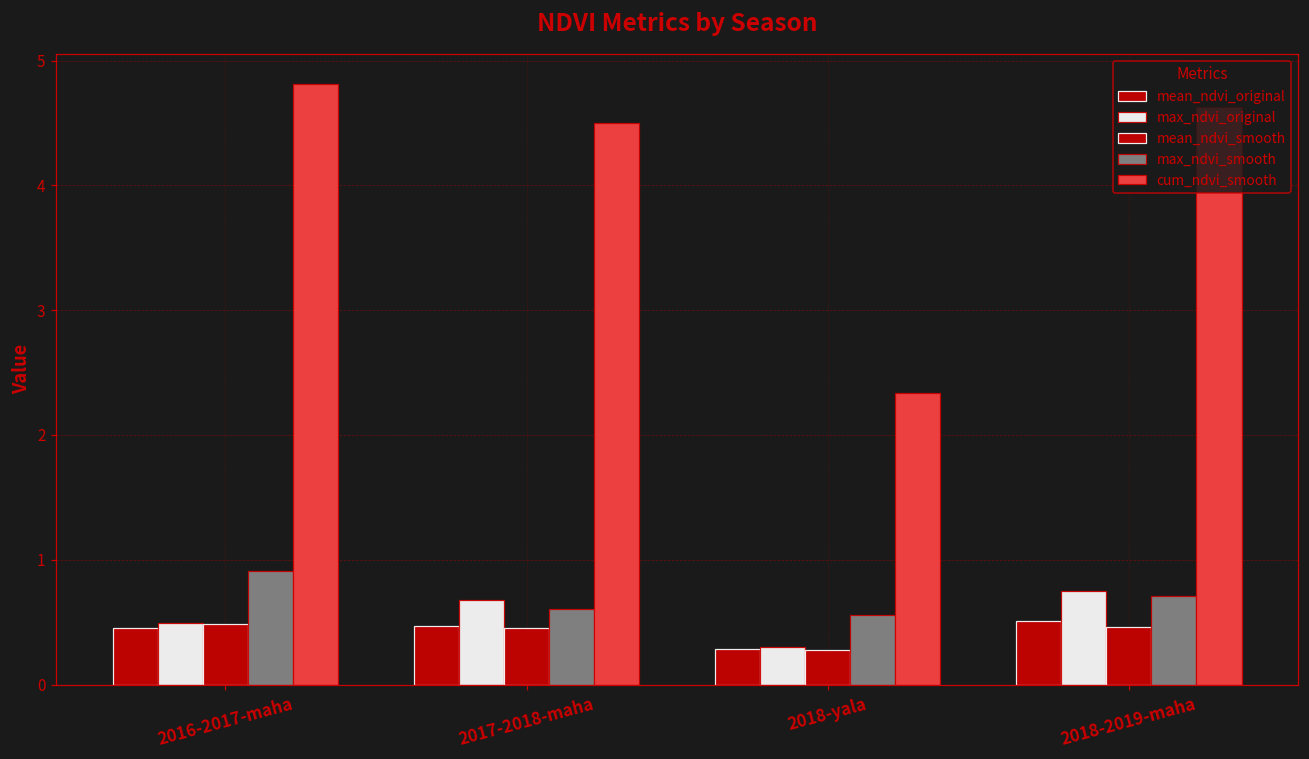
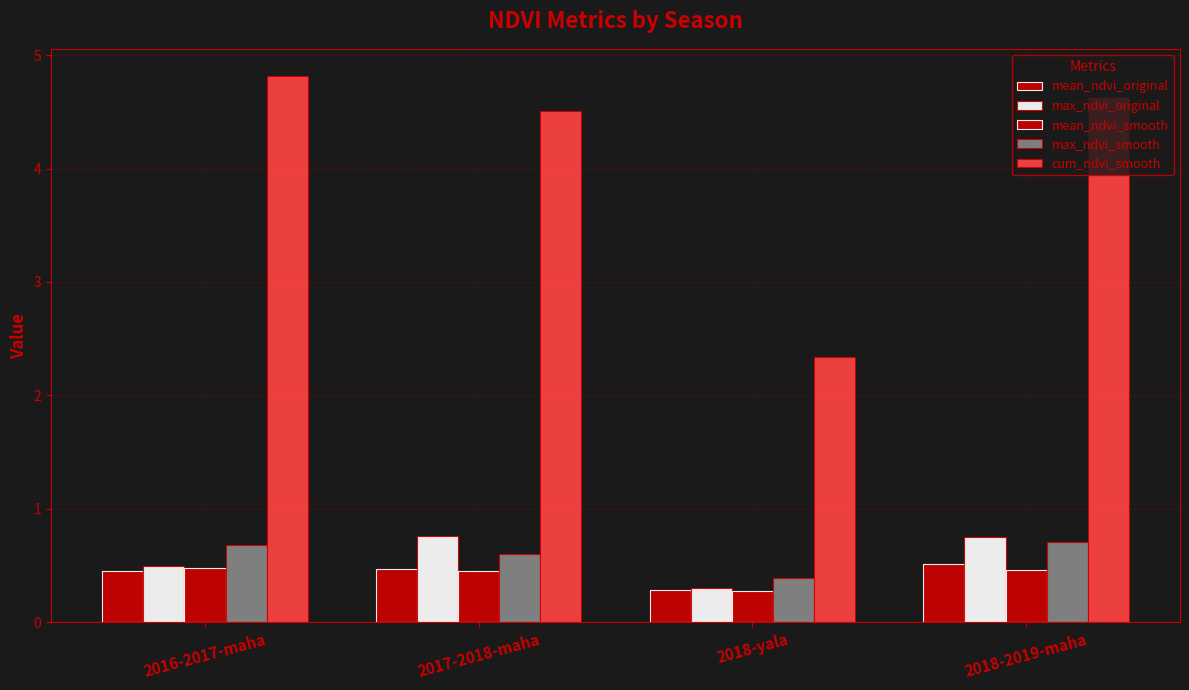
  {
    "max_ndvi_original": {
      "2016-2017-maha": 0.49,
-     "2017-2018-maha": 0.68,
+     "2017-2018-maha": 0.76,
      "2018-yala": 0.30,
      "2018-2019-maha": 0.75
    },
    "max_ndvi_smooth": {
-     "2016-2017-maha": 0.91,
+     "2016-2017-maha": 0.68,
      "2017-2018-maha": 0.60,
-     "2018-yala": 0.56,
+     "2018-yala": 0.39,
      "2018-2019-maha": 0.71
    },
    "cum_ndvi_smooth": {
      "2016-2017-maha": 4.81,
      "2017-2018-maha": 4.50,
      "2018-yala": 2.34
    }
  }
